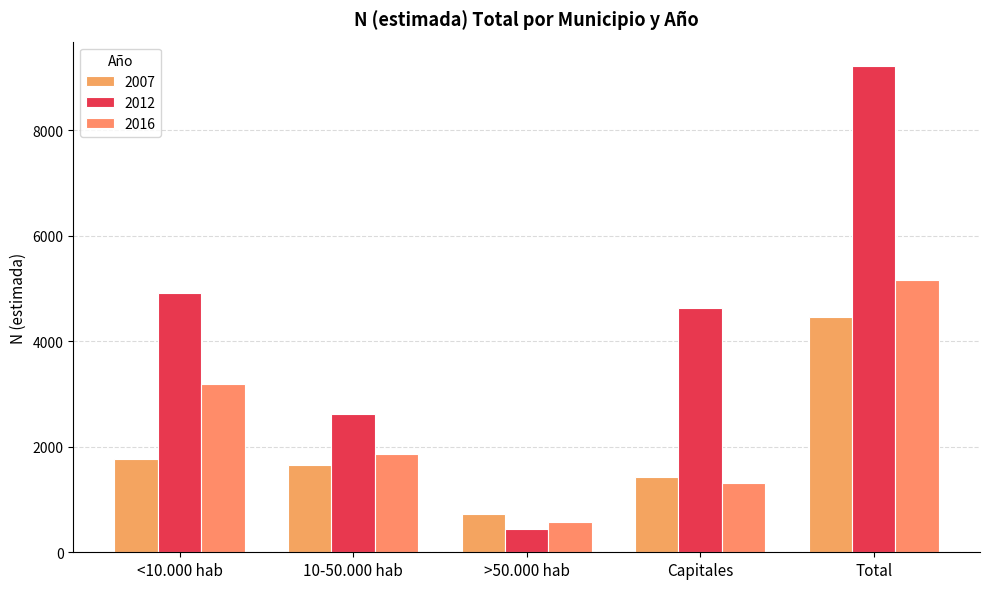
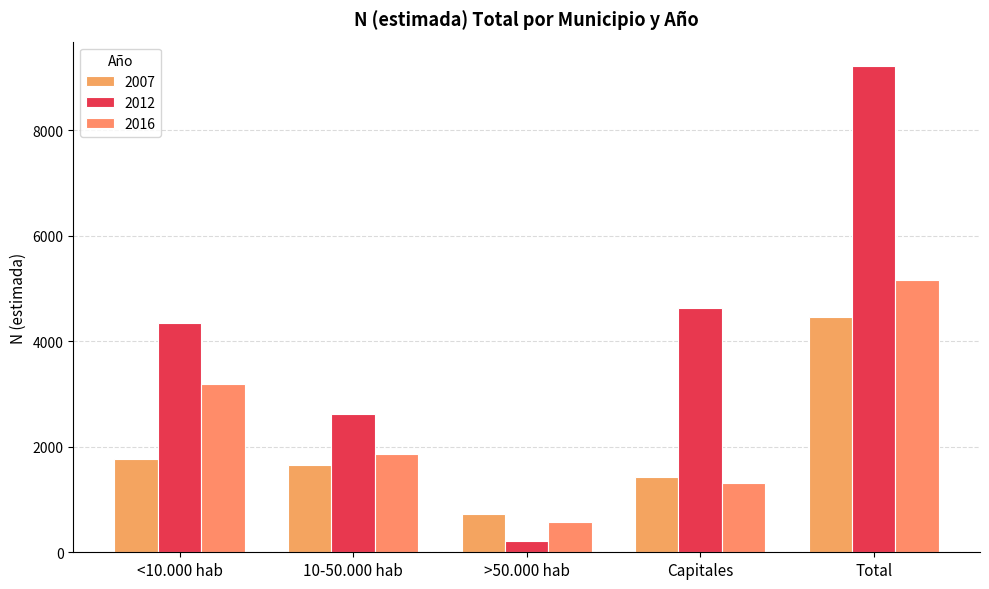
  {
    "2012": {
-     "<10.000 hab": 4900,
+     "<10.000 hab": 4400,
      "10-50.000 hab": 2600,
-     ">50.000 hab": 400,
+     ">50.000 hab": 200,
      "Capitales": 4600,
      "Total": 9200
    }
  }
